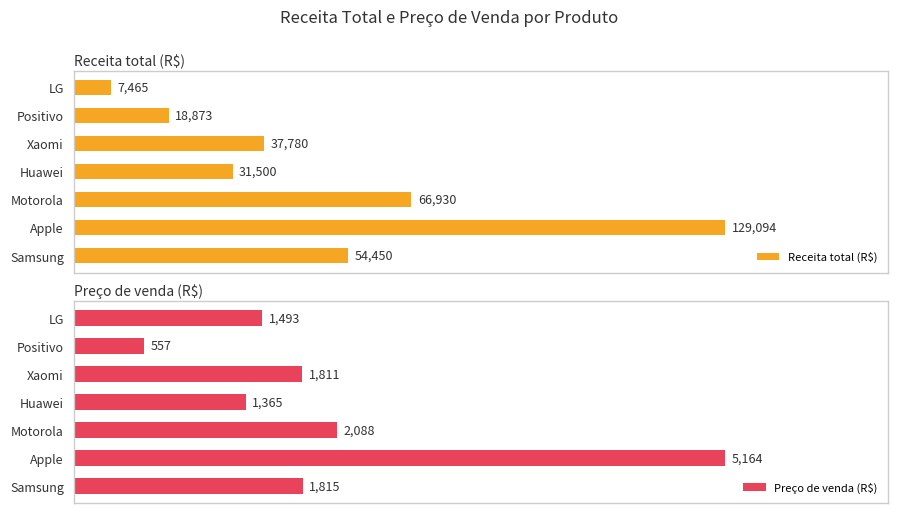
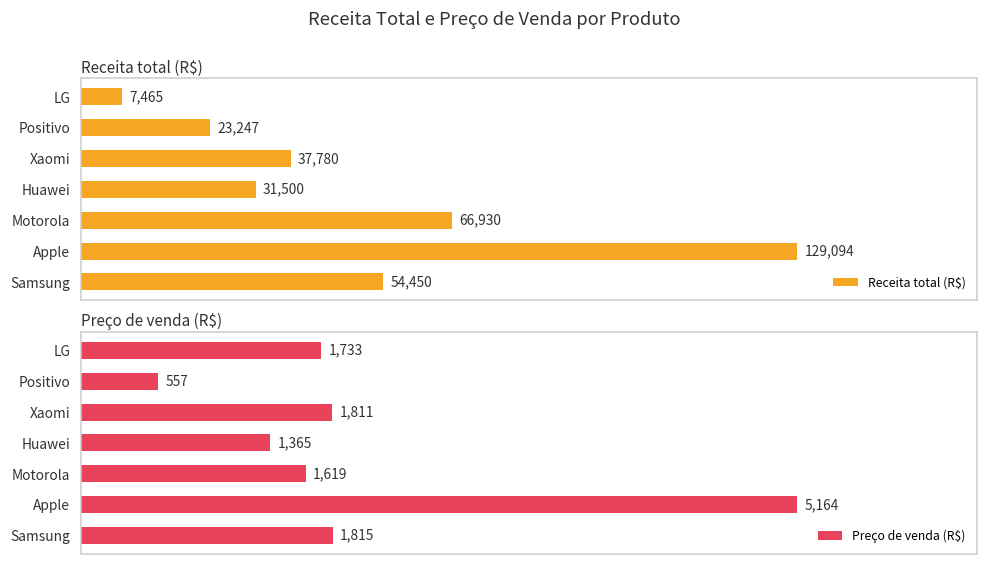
  {
    "Receita total (R$)": {
      "LG": "7,465",
-     "Positivo": "18,873",
+     "Positivo": "23,247",
      "Xaomi": "37,780",
      "Huawei": "31,500",
      "Motorola": "66,930",
      "Apple": "129,094",
      "Samsung": "54,450"
    },
    "Preço de venda (R$)": {
-     "LG": "1,493",
+     "LG": "1,733",
      "Positivo": "557",
      "Xaomi": "1,811",
      "Huawei": "1,365",
-     "Motorola": "2,088",
+     "Motorola": "1,619",
      "Apple": "5,164",
      "Samsung": "1,815"
    }
  }
